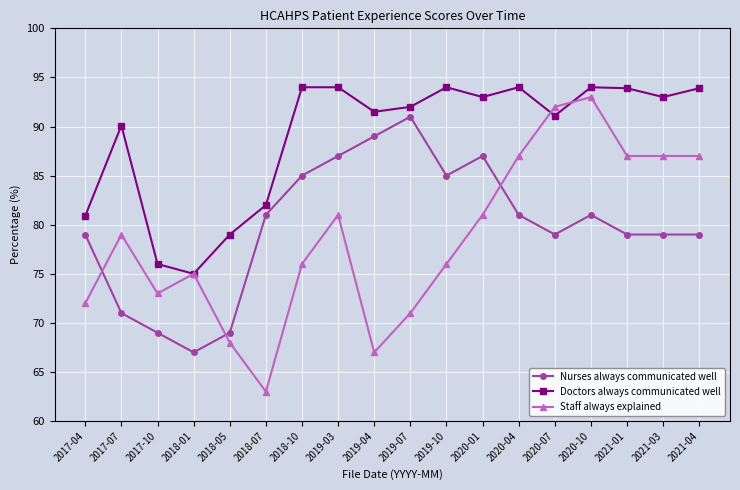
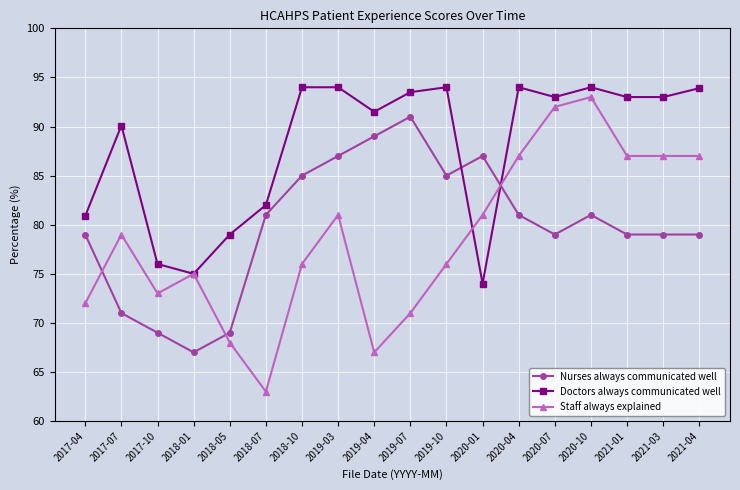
  {
    "Doctors always communicated well": {
      "2017-04": 81,
      "2017-07": 90,
      "2017-10": 76,
      "2018-05": 79,
      "2018-07": 82,
      "2018-10": 94,
      "2019-03": 94,
      "2019-04": 92,
-     "2019-07": 92,
+     "2019-07": 94,
      "2019-10": 94,
-     "2020-01": 93,
+     "2020-01": 74,
      "2020-04": 94,
-     "2020-07": 91,
+     "2020-07": 93,
      "2020-10": 94,
-     "2021-01": 94,
+     "2021-01": 93,
      "2021-03": 93,
      "2021-04": 94
    }
  }
